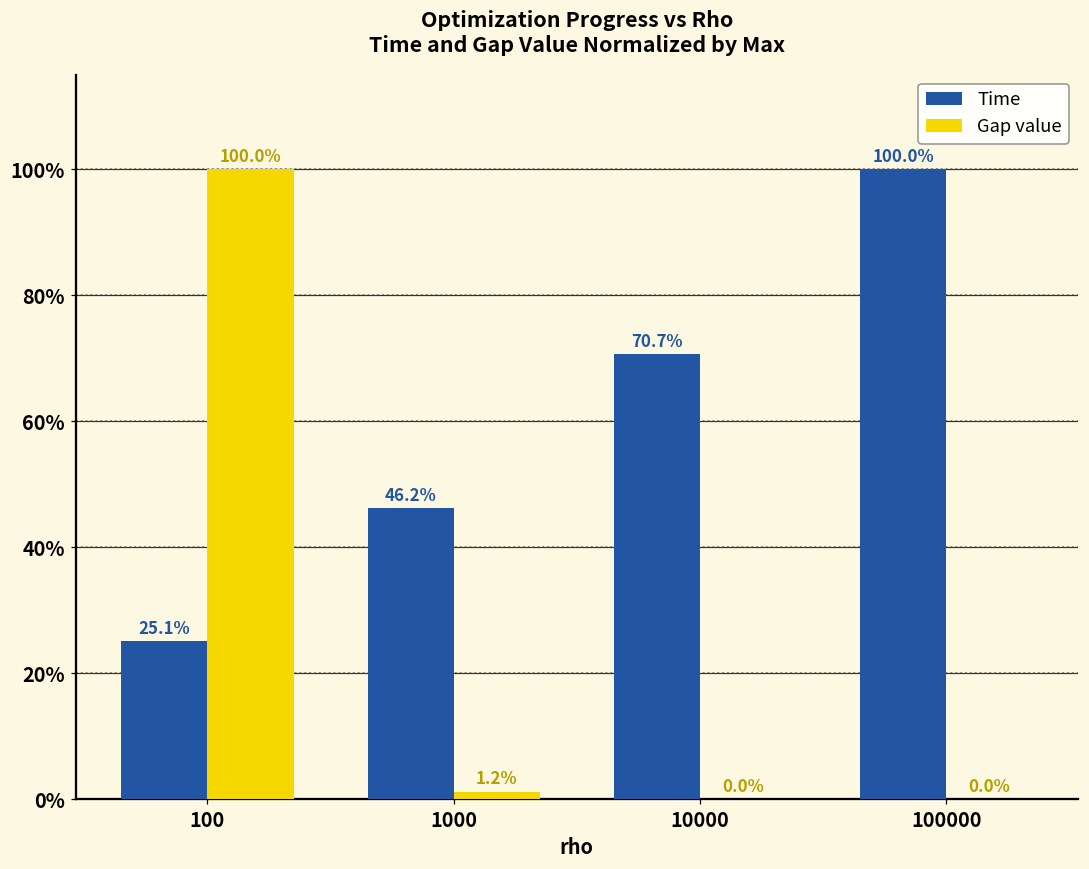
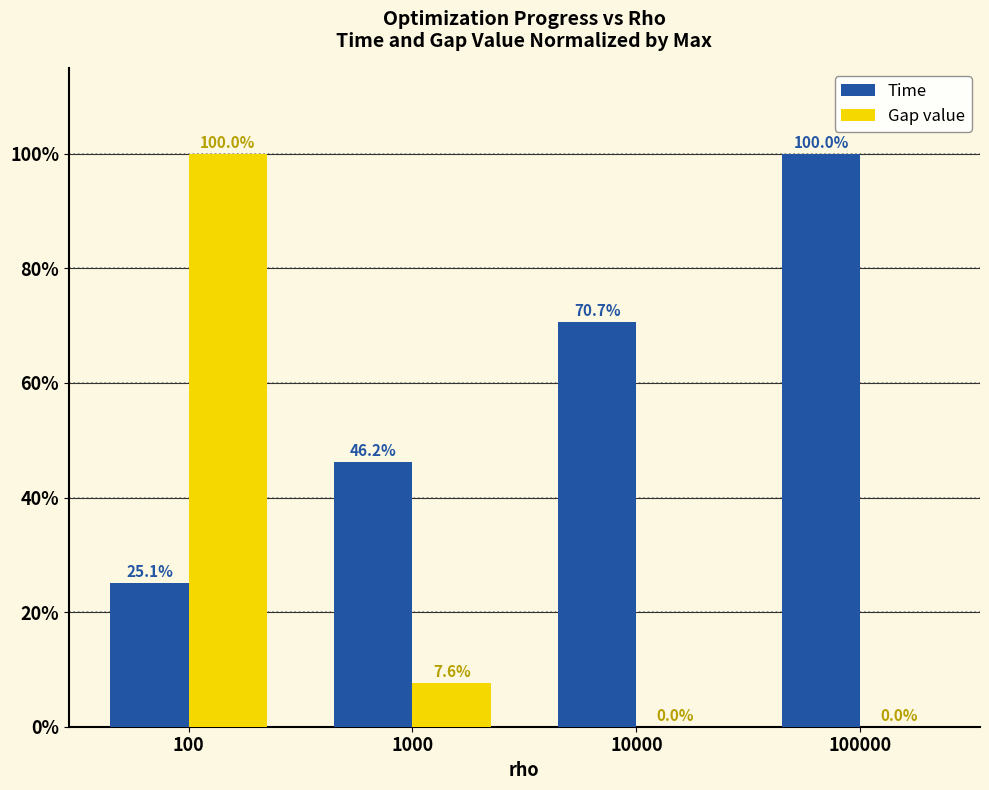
  {
    "Time": {
      "100": "25.1%",
      "1000": "46.2%",
      "10000": "70.7%",
      "100000": "100.0%"
    },
    "Gap value": {
      "100": "100.0%",
-     "1000": "1.2%",
+     "1000": "7.6%",
      "10000": "0.0%",
      "100000": "0.0%"
    }
  }
